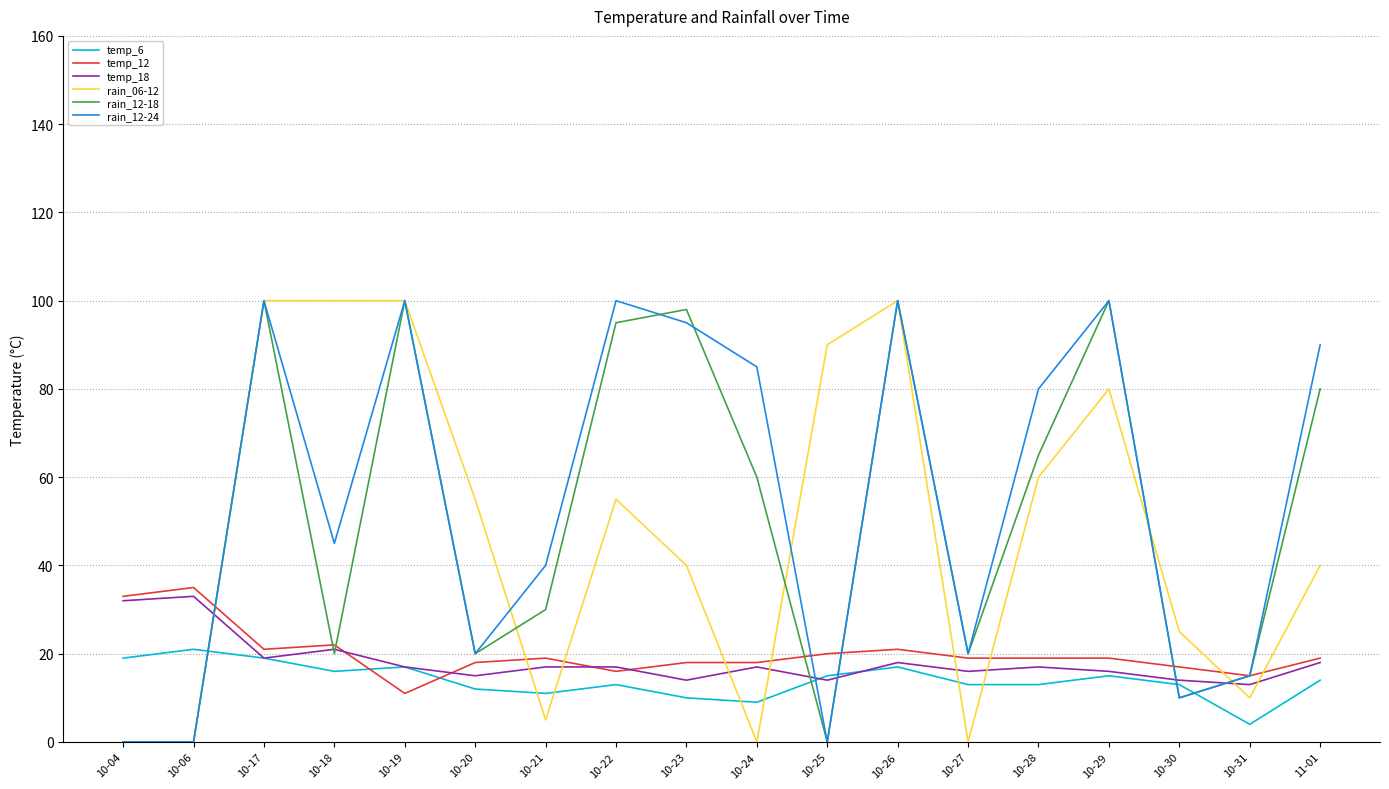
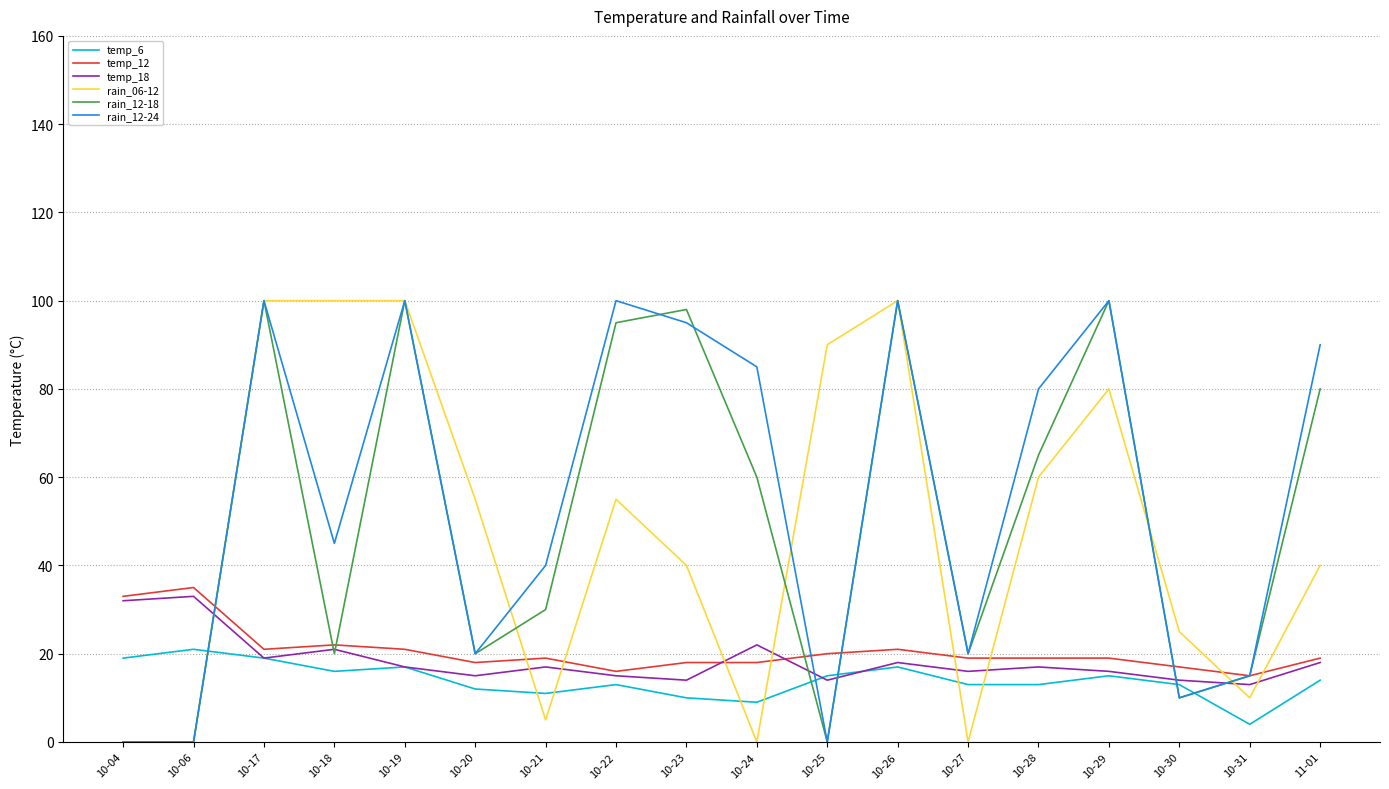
  {
    "temp_6": {
      "10-04": 19,
      "10-06": 21,
      "10-18": 16,
      "10-20": 12,
      "10-21": 11,
      "10-22": 13,
      "10-23": 10,
      "10-24": 9,
      "10-25": 15,
      "10-26": 17,
      "10-27": 13,
      "10-28": 13,
      "10-29": 15,
      "10-30": 13,
      "10-31": 4,
      "11-01": 14
    },
    "temp_12": {
      "10-04": 33,
      "10-06": 35,
      "10-17": 21,
      "10-18": 22,
-     "10-19": 11,
+     "10-19": 21,
      "10-20": 18,
      "10-21": 19,
      "10-22": 16,
      "10-23": 18,
      "10-24": 18,
      "10-25": 20,
      "10-26": 21,
      "10-27": 19,
      "10-28": 19,
      "10-29": 19,
      "10-30": 17,
      "11-01": 19
    },
    "temp_18": {
      "10-04": 32,
      "10-06": 33,
      "10-18": 21,
      "10-20": 15,
      "10-21": 17,
-     "10-22": 17,
+     "10-22": 15,
      "10-23": 14,
-     "10-24": 17,
+     "10-24": 22,
      "10-25": 14,
      "10-26": 18,
      "10-27": 16,
      "10-28": 17,
      "10-29": 16,
      "10-30": 14,
      "10-31": 13,
      "11-01": 18
    },
    "rain_06-12": {
      "10-18": 100,
      "10-20": 55,
      "10-21": 5,
      "10-22": 55,
      "10-23": 40,
      "10-24": 0,
      "10-25": 90,
      "10-27": 0,
      "10-28": 60,
      "10-29": 80,
      "10-30": 25,
      "10-31": 10,
      "11-01": 40
    },
    "rain_12-18": {
      "10-18": 20,
      "10-21": 30,
      "10-22": 95,
      "10-23": 98,
      "10-24": 60,
      "10-28": 65,
      "11-01": 80
    },
    "rain_12-24": {
      "10-18": 45,
      "10-21": 40,
      "10-22": 100,
      "10-23": 95,
      "10-24": 85,
      "10-28": 80,
      "11-01": 90
    }
  }
